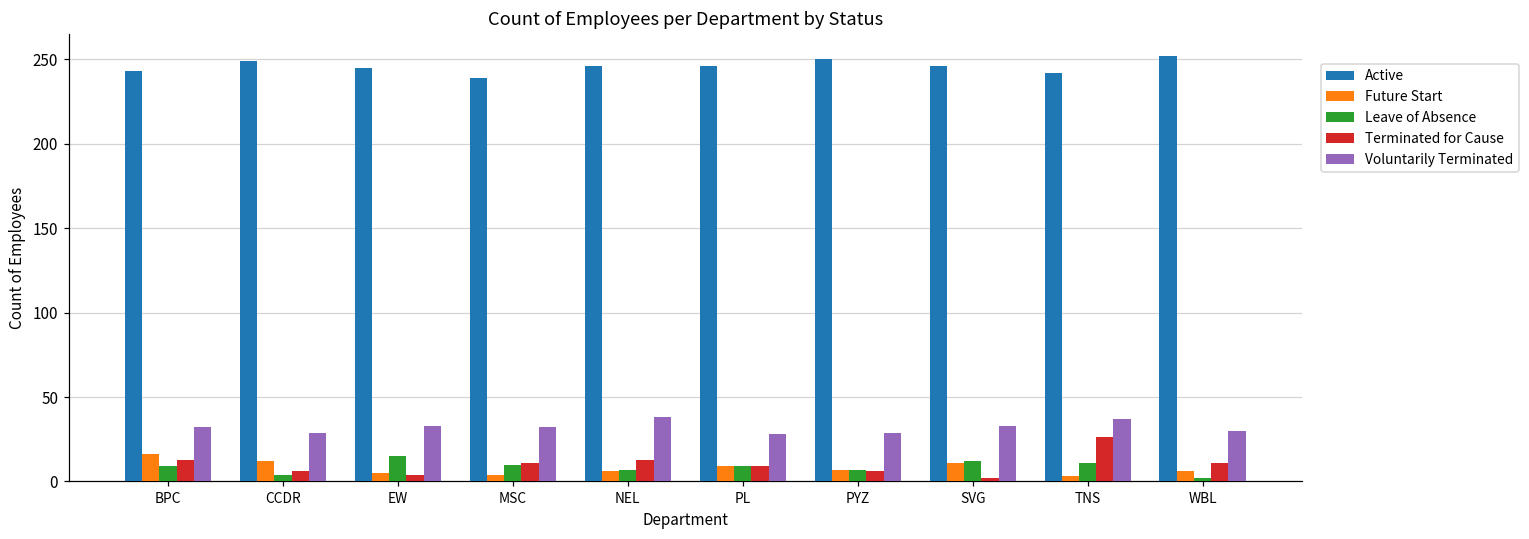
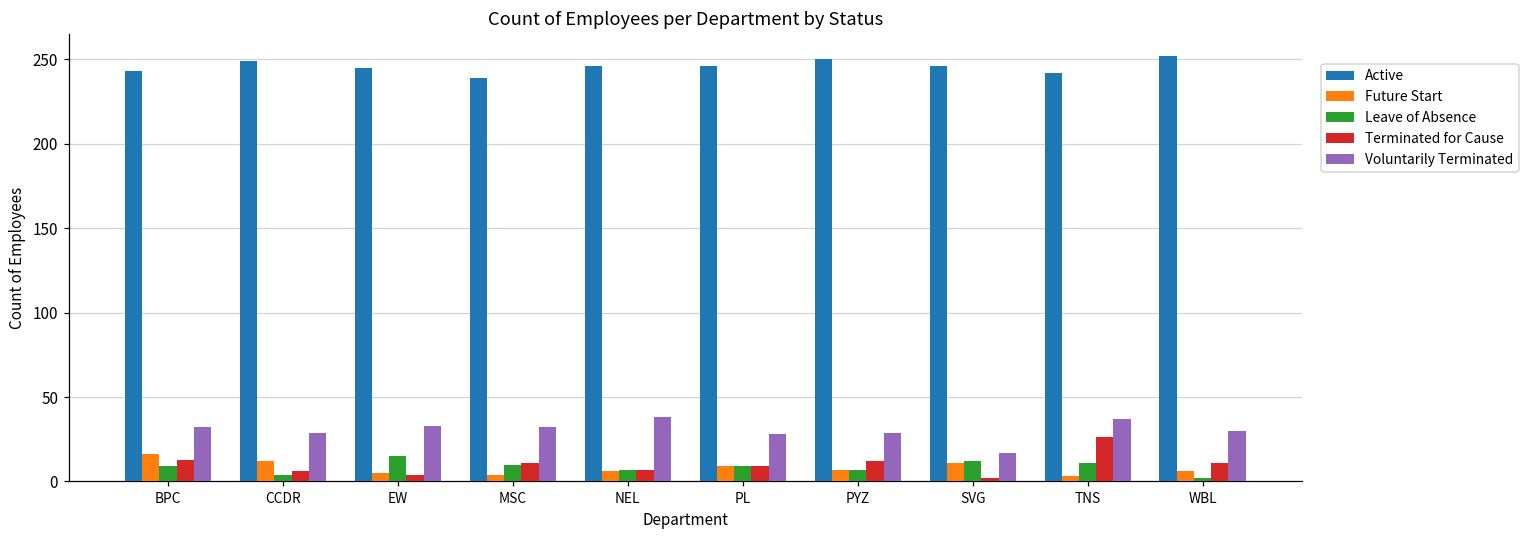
  {
    "Active": {
      "BPC": 243,
      "CCDR": 249,
      "EW": 245,
      "MSC": 239,
      "NEL": 246,
      "PL": 246,
      "PYZ": 250,
      "SVG": 246,
      "TNS": 242,
      "WBL": 252
    },
    "Future Start": {
      "BPC": 16,
      "CCDR": 12,
      "EW": 5,
      "MSC": 4,
      "NEL": 6,
      "PL": 9,
      "PYZ": 7,
      "SVG": 11,
      "TNS": 3,
      "WBL": 6
    },
    "Leave of Absence": {
      "BPC": 9,
      "CCDR": 4,
      "EW": 15,
      "MSC": 10,
      "NEL": 7,
      "PL": 9,
      "PYZ": 7,
      "SVG": 12,
      "TNS": 11,
      "WBL": 2
    },
    "Terminated for Cause": {
      "BPC": 13,
      "CCDR": 6,
      "EW": 4,
      "MSC": 11,
-     "NEL": 13,
+     "NEL": 7,
      "PL": 9,
-     "PYZ": 6,
+     "PYZ": 12,
      "SVG": 2,
      "TNS": 26,
      "WBL": 11
    },
    "Voluntarily Terminated": {
      "BPC": 32,
      "CCDR": 29,
      "EW": 33,
      "MSC": 32,
      "NEL": 38,
      "PL": 28,
      "PYZ": 29,
-     "SVG": 33,
+     "SVG": 17,
      "TNS": 37,
      "WBL": 30
    }
  }
